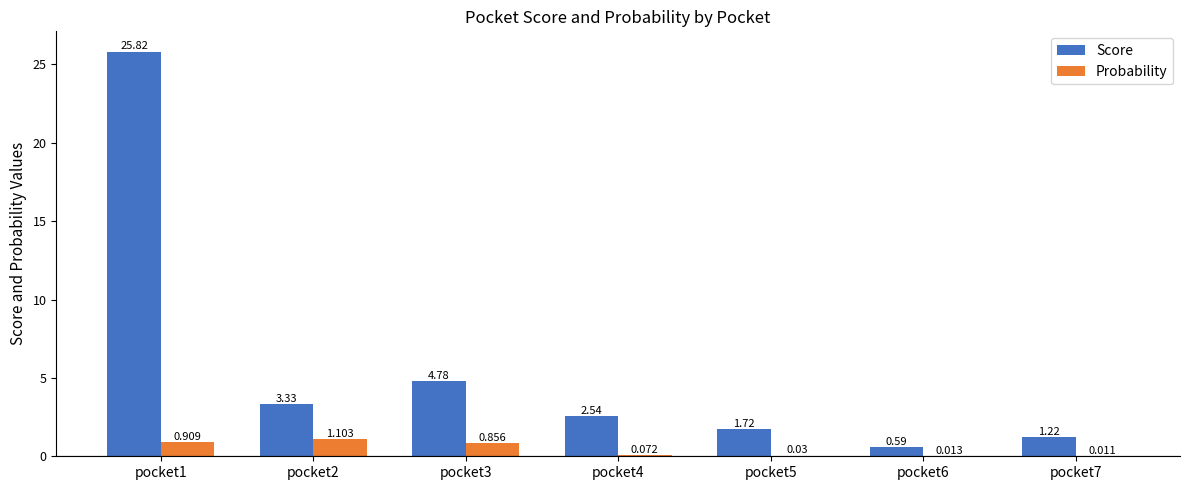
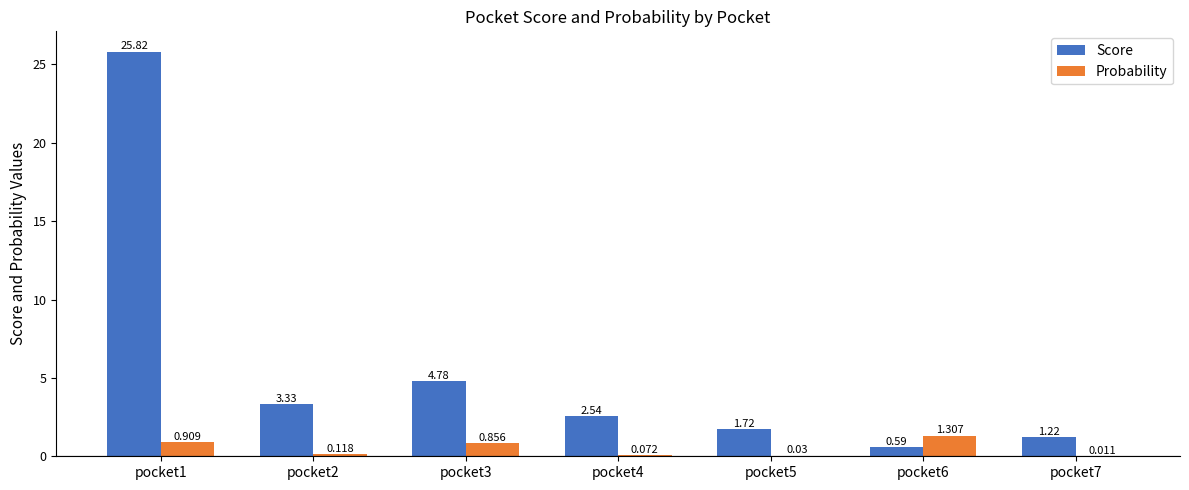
  {
    "Score": {
      "pocket1": 25.82,
      "pocket2": 3.33,
      "pocket3": 4.78,
      "pocket4": 2.54,
      "pocket5": 1.72,
      "pocket6": 0.59,
      "pocket7": 1.22
    },
    "Probability": {
      "pocket1": 0.909,
-     "pocket2": 1.103,
+     "pocket2": 0.118,
      "pocket3": 0.856,
      "pocket4": 0.072,
      "pocket5": 0.03,
-     "pocket6": 0.013,
+     "pocket6": 1.307,
      "pocket7": 0.011
    }
  }
